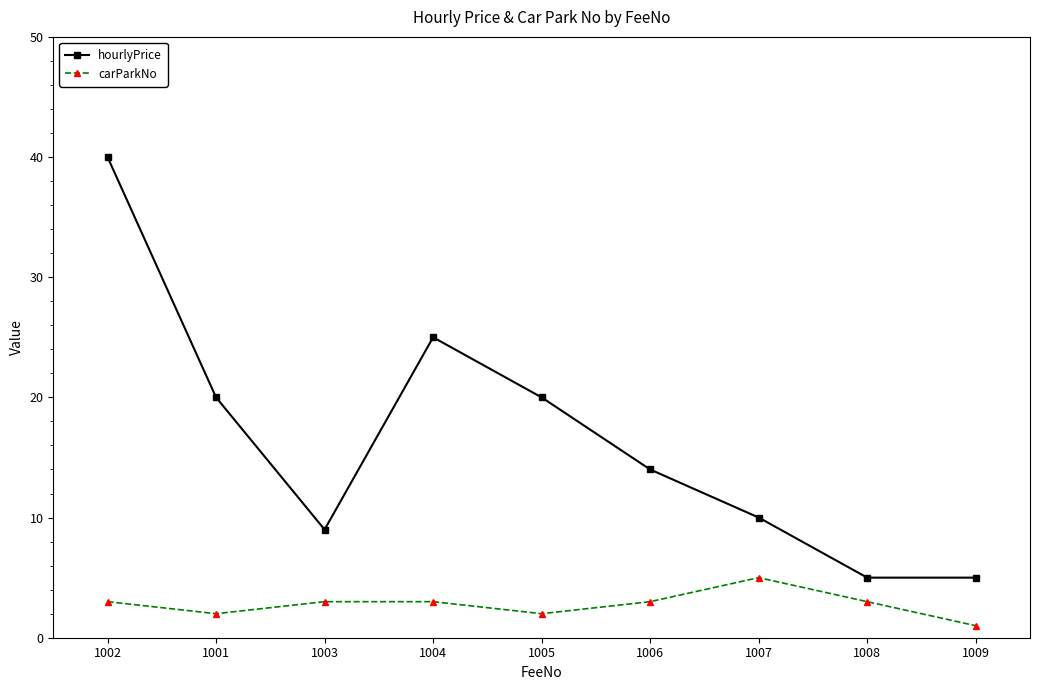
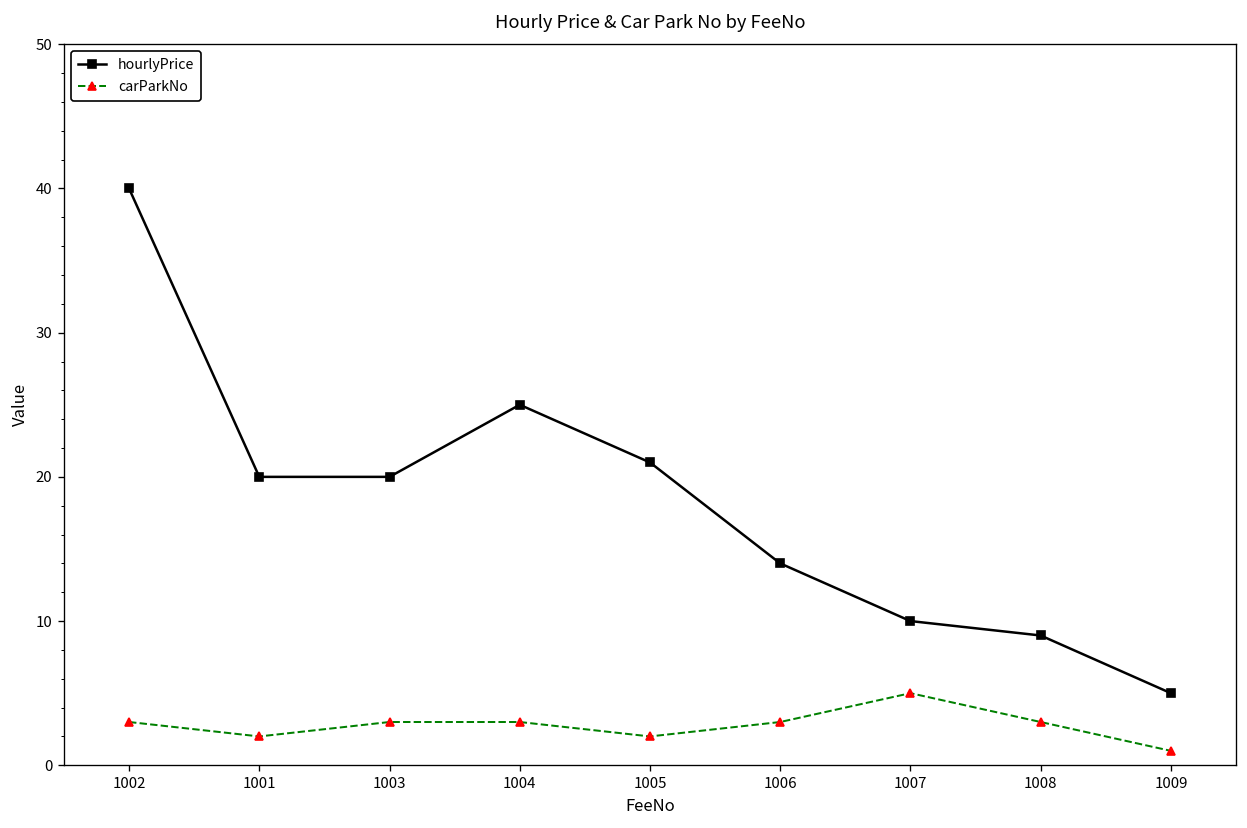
  {
    "hourlyPrice": {
      "1002": 40,
      "1001": 20,
-     "1003": 9,
+     "1003": 20,
      "1004": 25,
-     "1005": 20,
+     "1005": 21,
      "1006": 14,
      "1007": 10,
-     "1008": 5,
+     "1008": 9,
      "1009": 5
    },
    "carParkNo": {
      "1002": 3,
      "1001": 2,
      "1003": 3,
      "1004": 3,
      "1005": 2,
      "1006": 3,
      "1007": 5,
      "1008": 3,
      "1009": 1
    }
  }
